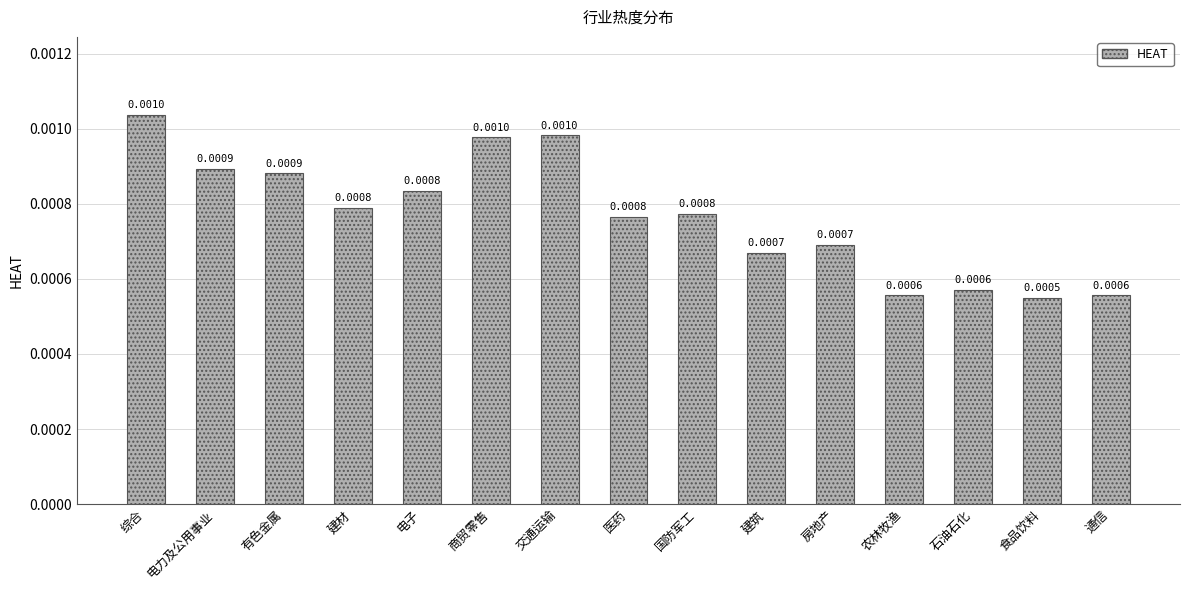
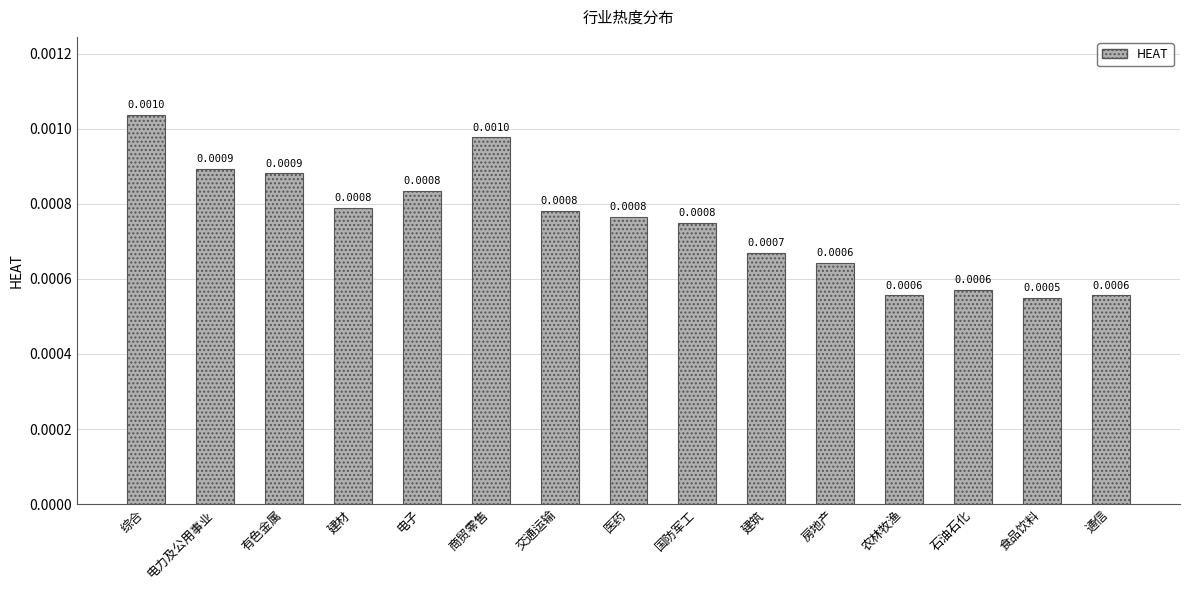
  {
    "综合": 0.0010,
    "电力及公用事业": 0.0009,
    "有色金属": 0.0009,
    "建材": 0.0008,
    "电子": 0.0008,
    "商贸零售": 0.0010,
-   "交通运输": 0.0010,
+   "交通运输": 0.0008,
    "医药": 0.0008,
-   "国防军工": 0.00077,
+   "国防军工": 0.00075,
    "建筑": 0.0007,
-   "房地产": 0.0007,
+   "房地产": 0.0006,
    "农林牧渔": 0.0006,
    "石油石化": 0.0006,
    "食品饮料": 0.0005,
    "通信": 0.0006
  }
